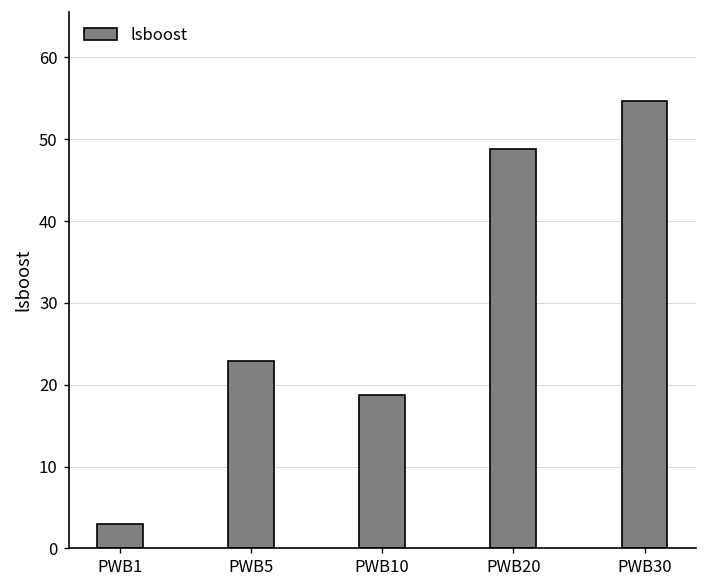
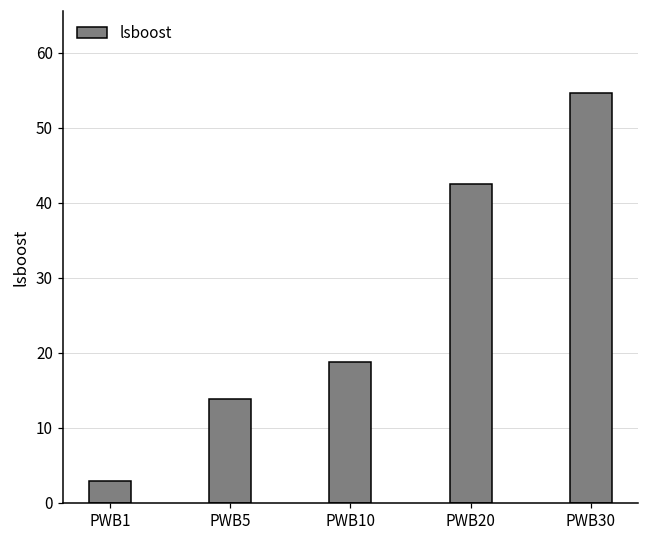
  {
    "PWB1": 3,
-   "PWB5": 23,
+   "PWB5": 14,
    "PWB10": 19,
-   "PWB20": 49,
+   "PWB20": 42,
    "PWB30": 55
  }
